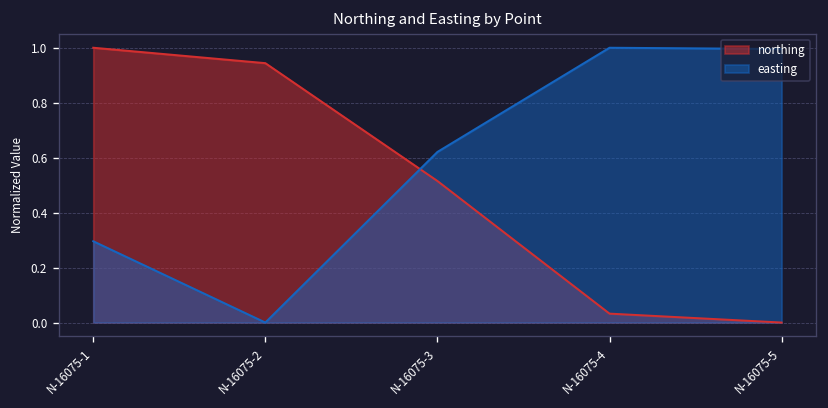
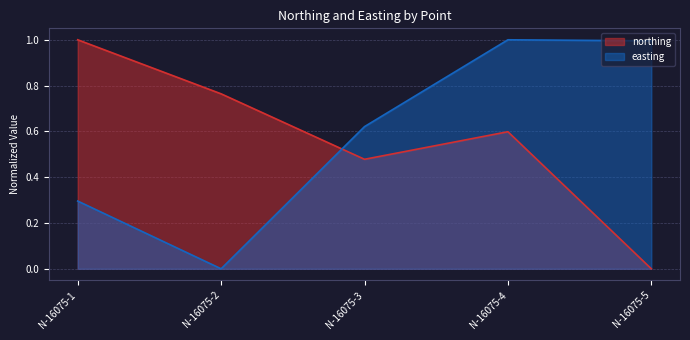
  {
    "northing": {
      "N-16075-1": 1.00,
-     "N-16075-2": 0.94,
-     "N-16075-3": 0.52,
-     "N-16075-4": 0.03,
+     "N-16075-2": 0.76,
+     "N-16075-3": 0.48,
+     "N-16075-4": 0.60,
      "N-16075-5": 0.00
    },
    "easting": {
      "N-16075-1": 0.30,
      "N-16075-2": 0.00,
      "N-16075-3": 0.62,
      "N-16075-4": 1.00
    }
  }
